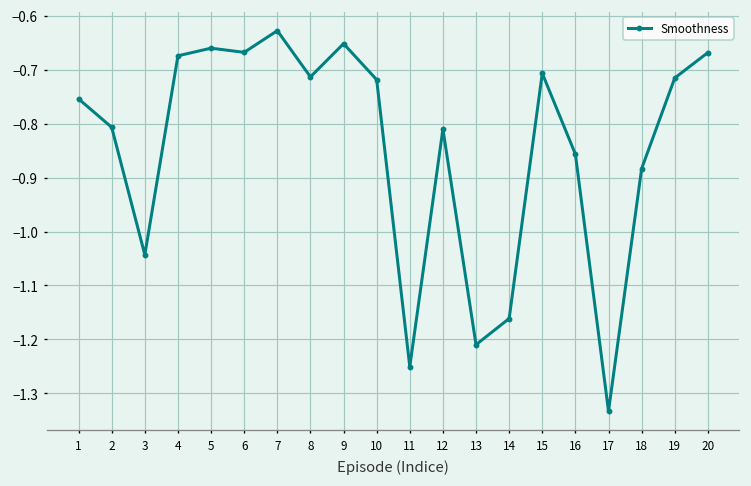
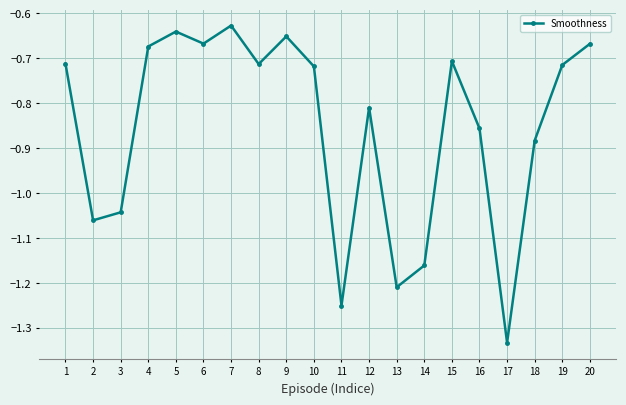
  {
-   "1": -0.75,
-   "2": -0.81,
+   "1": -0.71,
+   "2": -1.06,
    "3": -1.04,
    "4": -0.67,
-   "5": -0.66,
+   "5": -0.64,
    "6": -0.67,
    "7": -0.63,
    "8": -0.71,
    "9": -0.65,
    "10": -0.72,
    "11": -1.25,
    "12": -0.81,
    "13": -1.21,
    "14": -1.16,
    "15": -0.71,
    "16": -0.86,
    "17": -1.33,
    "18": -0.88,
    "19": -0.72,
    "20": -0.67
  }
